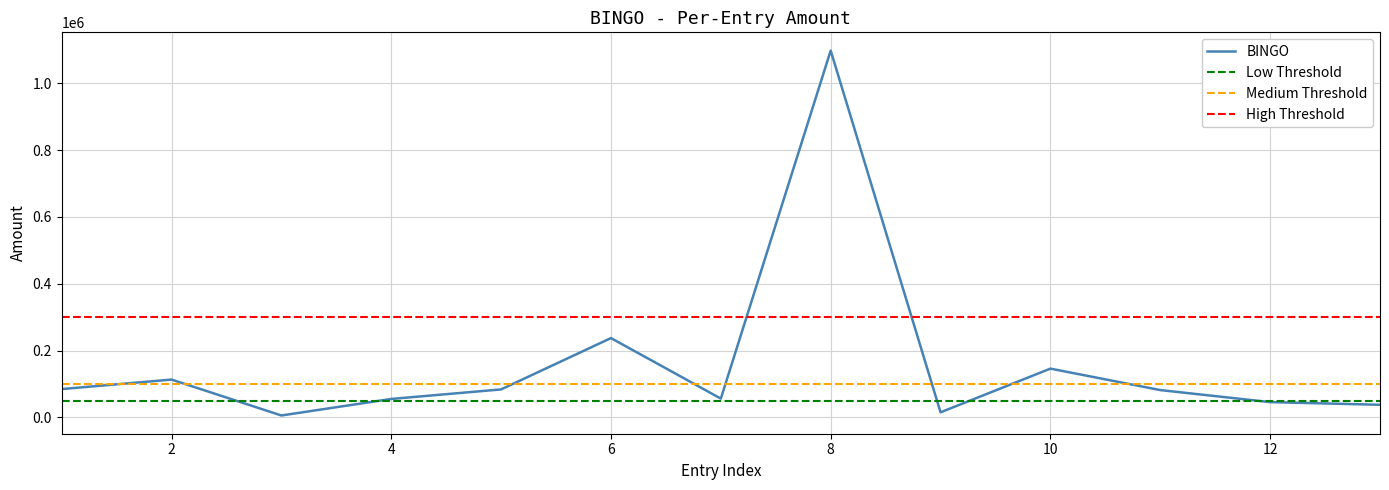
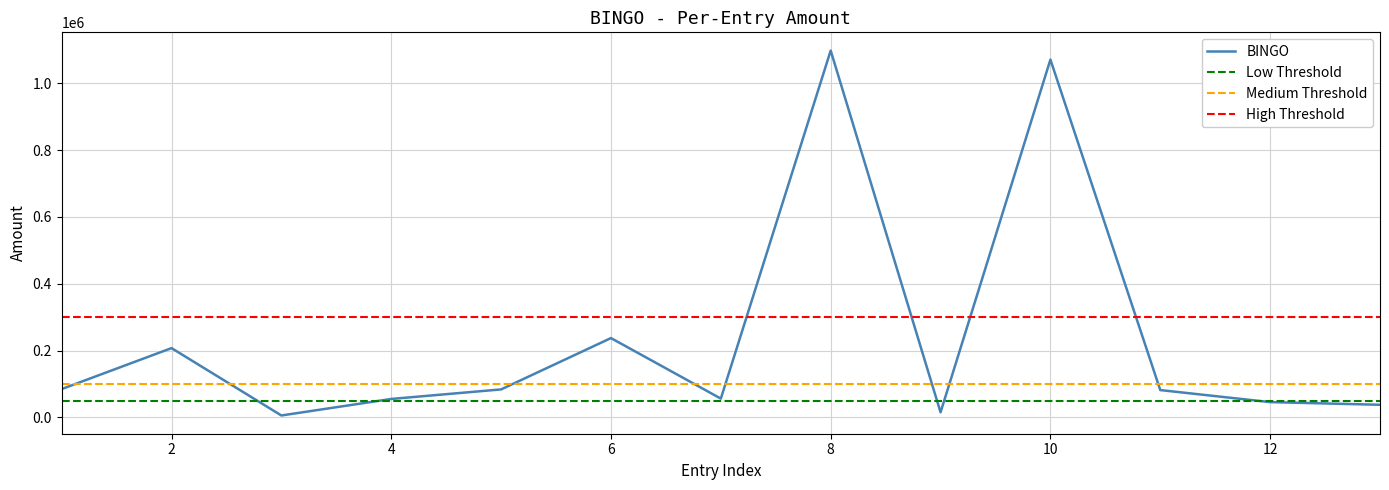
  {
-   "2": 110000,
+   "2": 210000,
    "4": 60000,
    "6": 240000,
    "8": 1100000,
-   "10": 150000,
+   "10": 1070000,
    "12": 50000
  }
